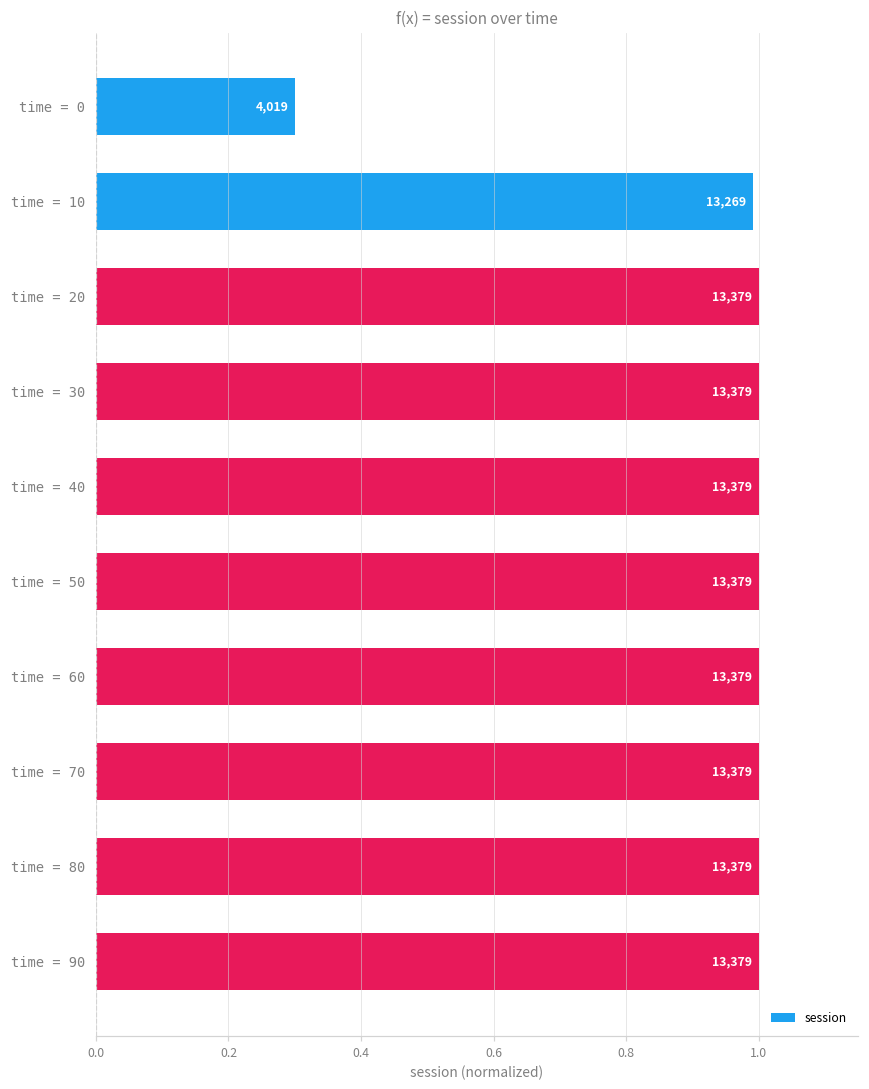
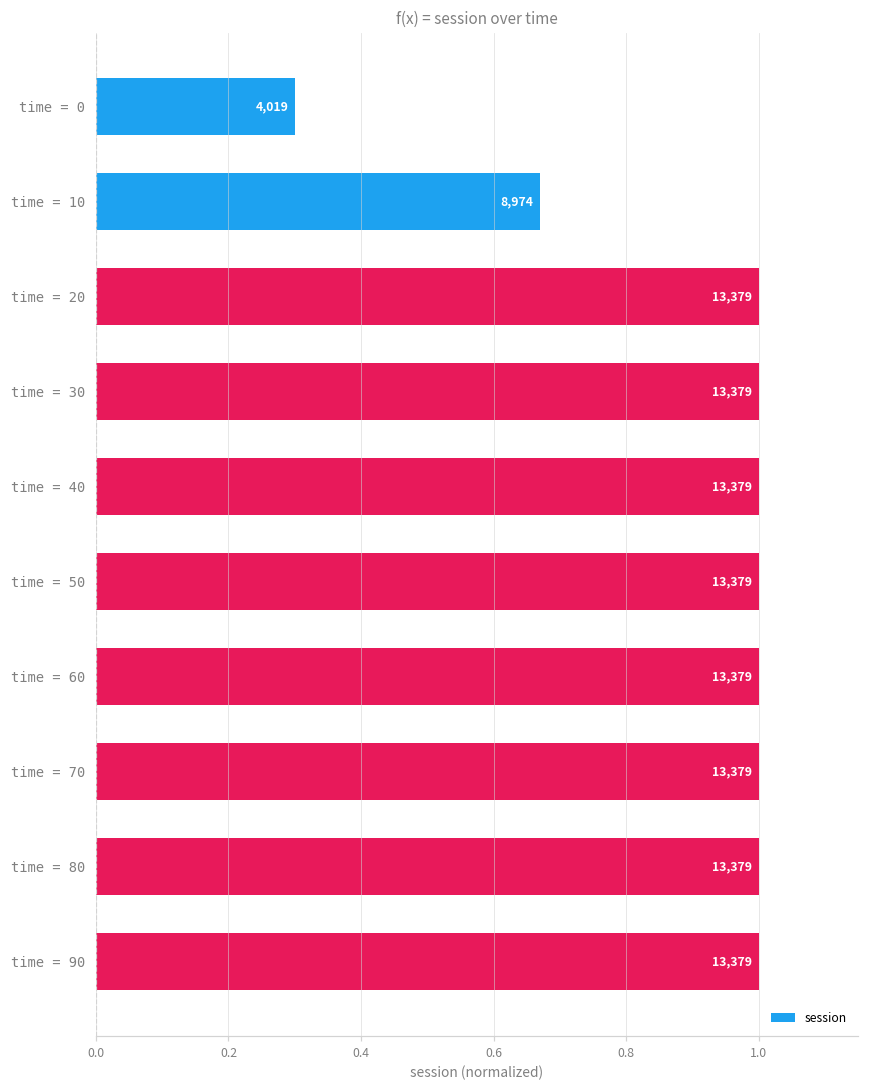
  {
-   "time = 10": "13,269"
+   "time = 10": "8,974"
  }
